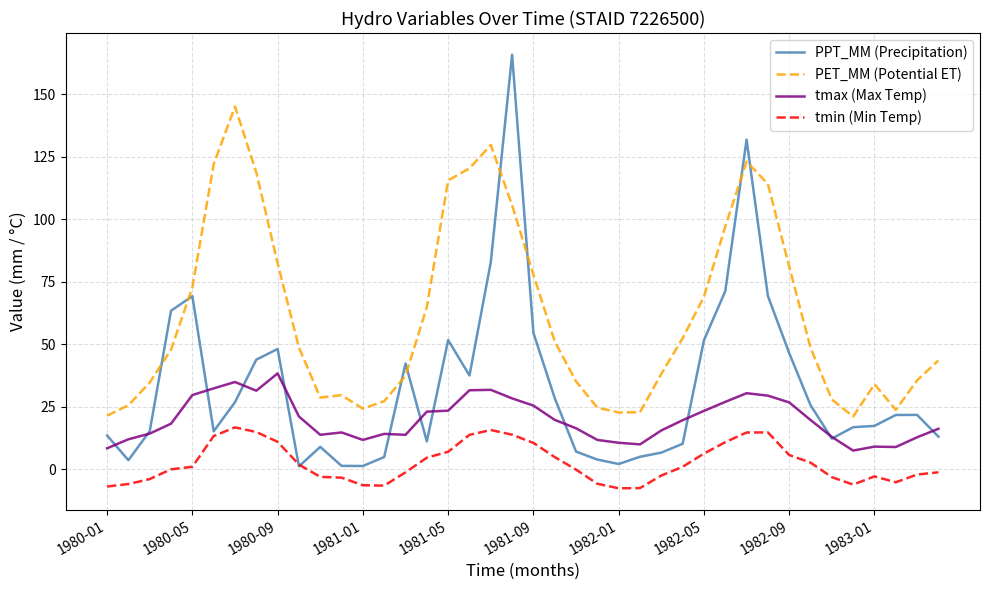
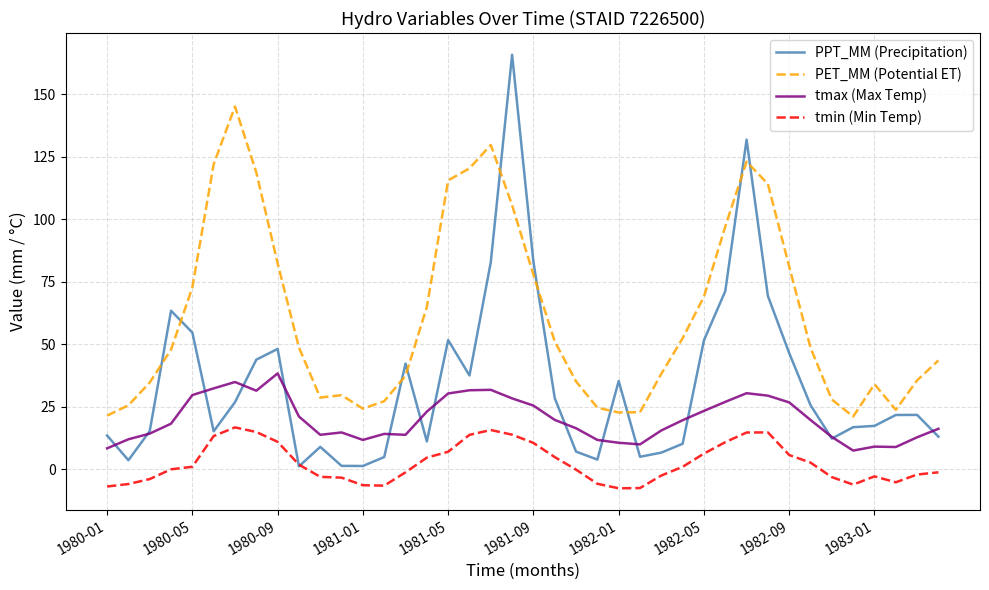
  {
    "PPT_MM (Precipitation)": {
      "1980-01": 14,
-     "1980-05": 69,
+     "1980-05": 55,
      "1980-09": 48,
      "1981-01": 1,
      "1981-05": 52,
-     "1981-09": 55,
-     "1982-01": 2,
+     "1981-09": 83,
+     "1982-01": 35,
      "1982-05": 52,
      "1982-09": 46,
      "1983-01": 17
    },
    "PET_MM (Potential ET)": {
      "1980-01": 22,
      "1980-05": 73,
      "1980-09": 82,
      "1981-01": 24,
      "1981-05": 116,
      "1981-09": 78,
      "1982-01": 23,
      "1982-05": 69,
      "1982-09": 81,
      "1983-01": 34
    },
    "tmax (Max Temp)": {
      "1980-01": 8,
      "1980-05": 30,
      "1980-09": 38,
      "1981-01": 12,
-     "1981-05": 23,
+     "1981-05": 30,
      "1981-09": 26,
      "1982-01": 11,
      "1982-05": 23,
      "1982-09": 27,
      "1983-01": 9
    },
    "tmin (Min Temp)": {
      "1980-01": -7,
      "1980-05": 1,
      "1980-09": 11,
      "1981-01": -6,
      "1981-05": 7,
      "1981-09": 11,
      "1982-01": -8,
      "1982-05": 6,
      "1982-09": 6,
      "1983-01": -3
    }
  }
